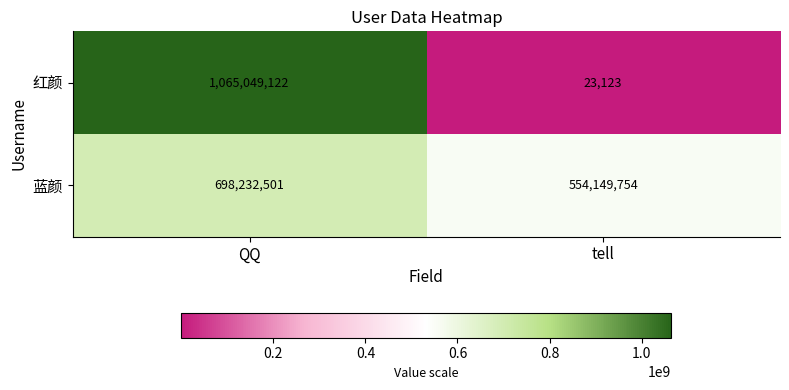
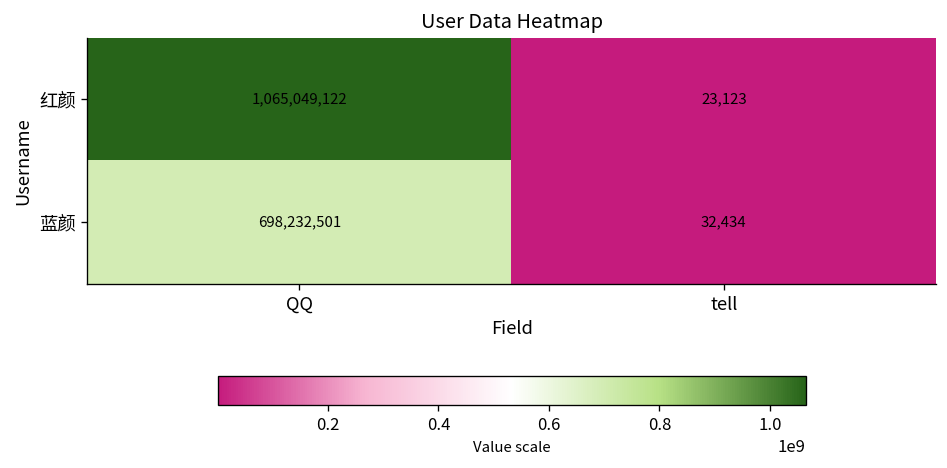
  {
    "红颜": {
      "QQ": "1,065,049,122",
      "tell": "23,123"
    },
    "蓝颜": {
      "QQ": "698,232,501",
-     "tell": "554,149,754"
+     "tell": "32,434"
    }
  }
